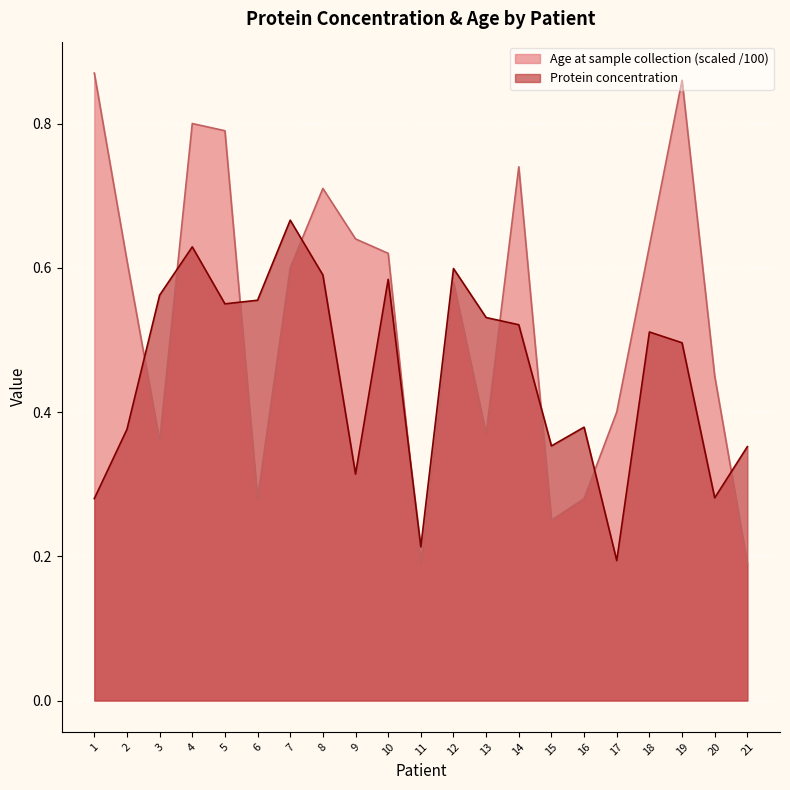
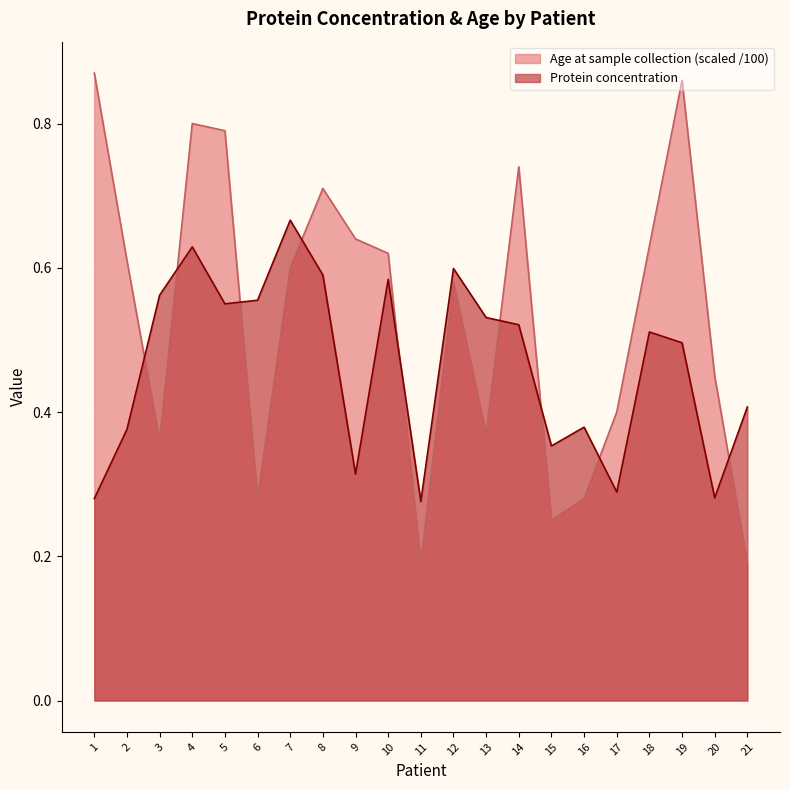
  {
    "Age at sample collection (scaled /100)": {
      "1": 0.87,
      "2": 0.61,
      "3": 0.36,
      "4": 0.80,
      "5": 0.79,
      "6": 0.28,
      "7": 0.60,
      "8": 0.71,
      "9": 0.64,
      "10": 0.62,
      "11": 0.19,
      "12": 0.58,
      "13": 0.37,
      "14": 0.74,
      "15": 0.25,
      "16": 0.28,
      "17": 0.40,
      "18": 0.63,
      "20": 0.45,
      "21": 0.19
    },
    "Protein concentration": {
      "1": 0.28,
      "2": 0.38,
      "3": 0.56,
      "4": 0.63,
      "5": 0.55,
      "6": 0.56,
      "7": 0.67,
      "8": 0.59,
      "9": 0.31,
      "10": 0.58,
-     "11": 0.21,
+     "11": 0.28,
      "12": 0.60,
      "13": 0.53,
      "14": 0.52,
      "15": 0.35,
      "16": 0.38,
-     "17": 0.19,
+     "17": 0.29,
      "18": 0.51,
      "19": 0.50,
      "20": 0.28,
-     "21": 0.35
+     "21": 0.41
    }
  }
